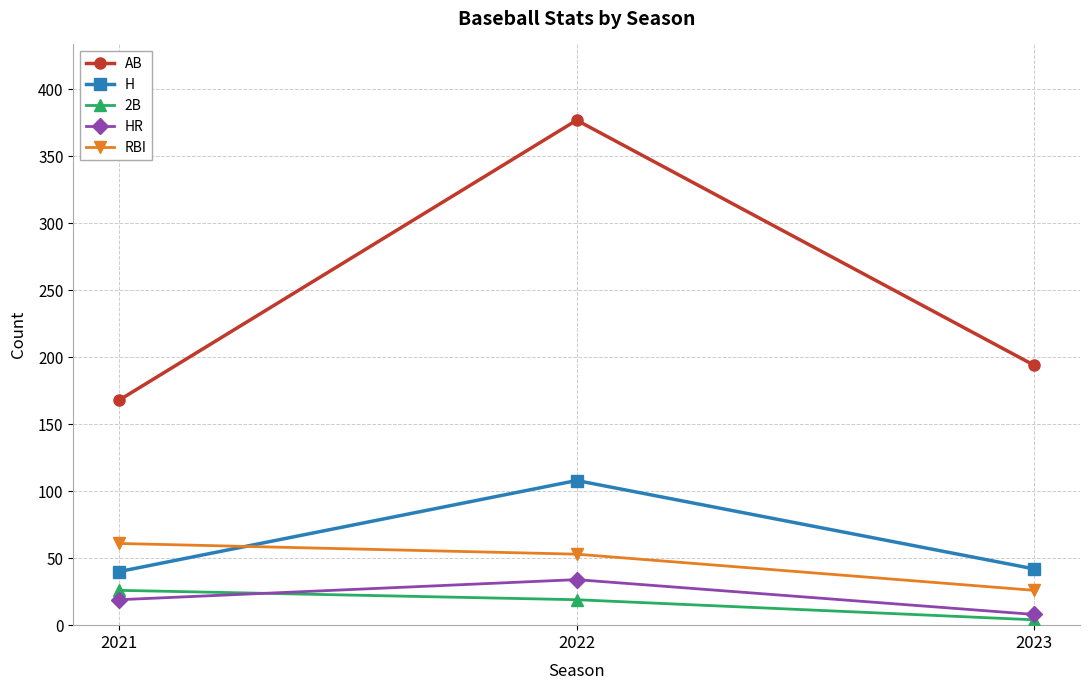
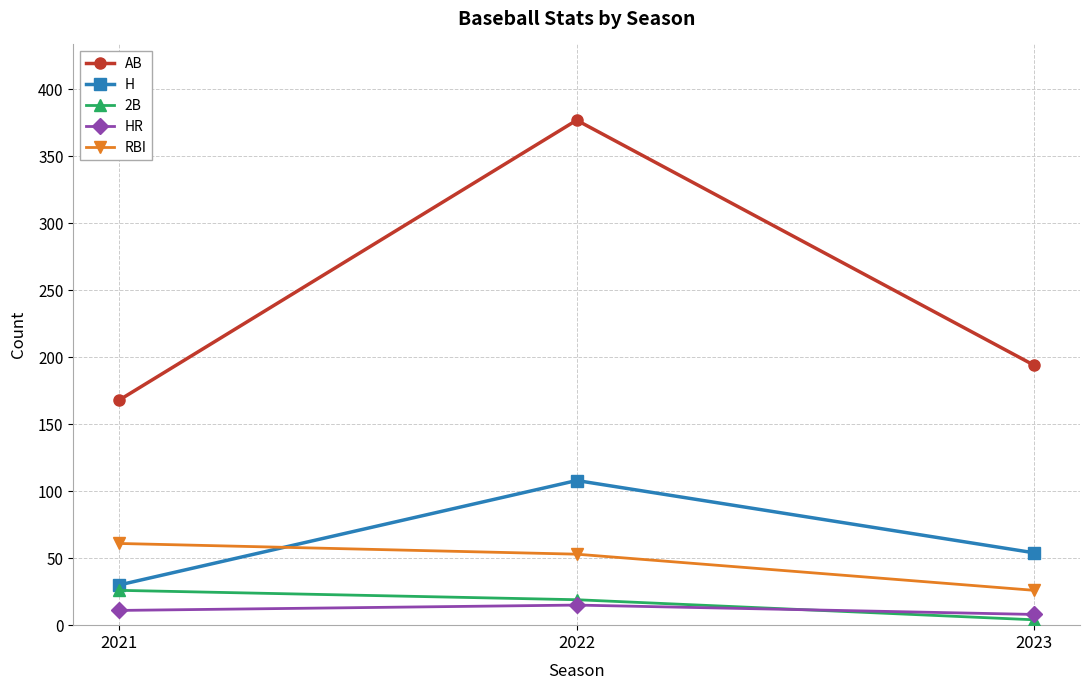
  {
    "AB": {
      "2021": 168,
      "2022": 377,
      "2023": 194
    },
    "H": {
-     "2021": 40,
+     "2021": 30,
      "2022": 108,
-     "2023": 42
+     "2023": 54
    },
    "2B": {
      "2021": 26,
      "2022": 19,
      "2023": 4
    },
    "HR": {
-     "2021": 19,
-     "2022": 34,
+     "2021": 11,
+     "2022": 15,
      "2023": 8
    },
    "RBI": {
      "2021": 61,
      "2022": 53,
      "2023": 26
    }
  }
